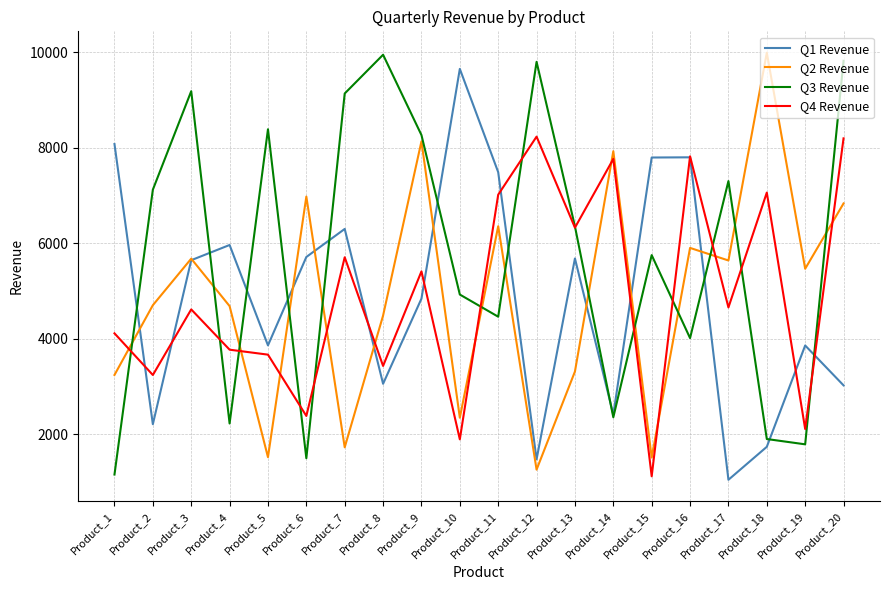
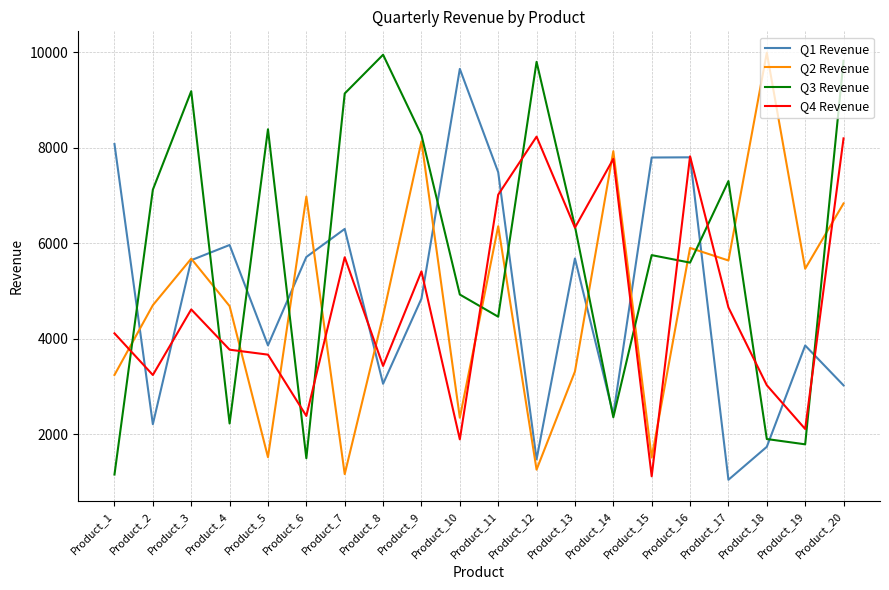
  {
    "Q1 Revenue": {
      "Product_1": 8100,
      "Product_2": 2200,
      "Product_4": 6000,
      "Product_5": 3900,
      "Product_6": 5700,
      "Product_7": 6300,
      "Product_8": 3100,
      "Product_9": 4800,
      "Product_10": 9600,
      "Product_11": 7500,
      "Product_12": 1500,
      "Product_13": 5700,
      "Product_14": 2400,
      "Product_15": 7800,
      "Product_17": 1000,
      "Product_18": 1700,
      "Product_19": 3900,
      "Product_20": 3000
    },
    "Q2 Revenue": {
      "Product_1": 3200,
      "Product_2": 4700,
      "Product_4": 4700,
      "Product_5": 1500,
      "Product_6": 7000,
-     "Product_7": 1700,
+     "Product_7": 1200,
      "Product_8": 4500,
      "Product_9": 8100,
      "Product_10": 2300,
      "Product_11": 6400,
      "Product_12": 1300,
      "Product_13": 3300,
      "Product_14": 7900,
      "Product_15": 1500,
      "Product_16": 5900,
      "Product_17": 5600,
      "Product_19": 5500,
      "Product_20": 6800
    },
    "Q3 Revenue": {
      "Product_1": 1200,
      "Product_2": 7100,
      "Product_3": 9200,
      "Product_4": 2200,
      "Product_5": 8400,
      "Product_6": 1500,
      "Product_7": 9100,
      "Product_8": 9900,
      "Product_9": 8300,
      "Product_10": 4900,
      "Product_11": 4500,
      "Product_12": 9800,
      "Product_14": 2400,
      "Product_15": 5800,
-     "Product_16": 4000,
+     "Product_16": 5600,
      "Product_17": 7300,
      "Product_18": 1900,
      "Product_19": 1800
    },
    "Q4 Revenue": {
      "Product_1": 4100,
      "Product_2": 3200,
      "Product_3": 4600,
      "Product_4": 3800,
      "Product_5": 3700,
      "Product_6": 2400,
      "Product_7": 5700,
      "Product_8": 3400,
      "Product_9": 5400,
      "Product_10": 1900,
      "Product_11": 7000,
      "Product_12": 8200,
      "Product_14": 7800,
      "Product_15": 1100,
      "Product_17": 4700,
-     "Product_18": 7100,
+     "Product_18": 3000,
      "Product_19": 2100,
      "Product_20": 8200
    }
  }
